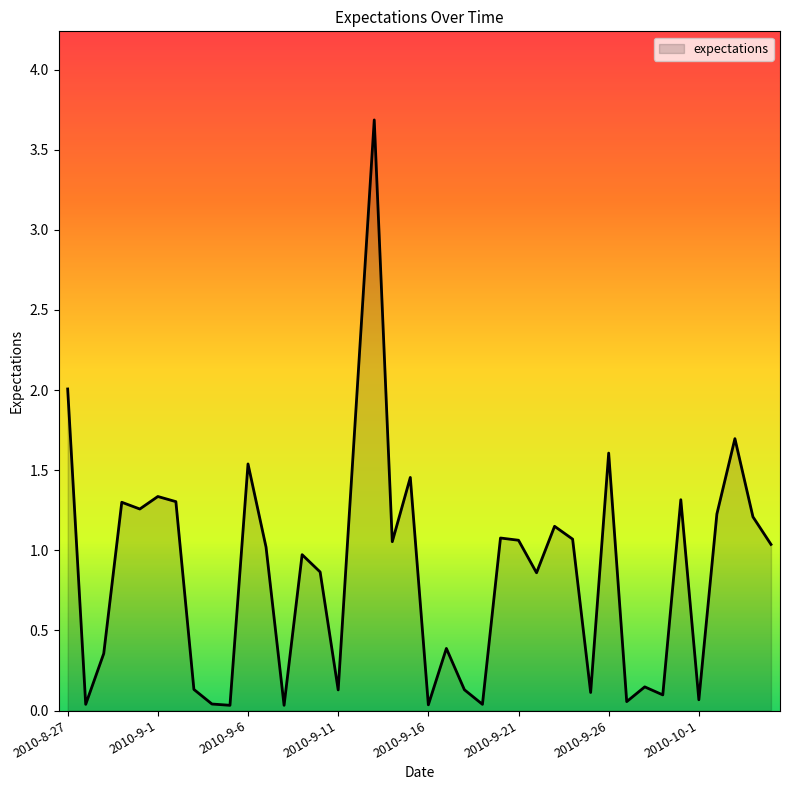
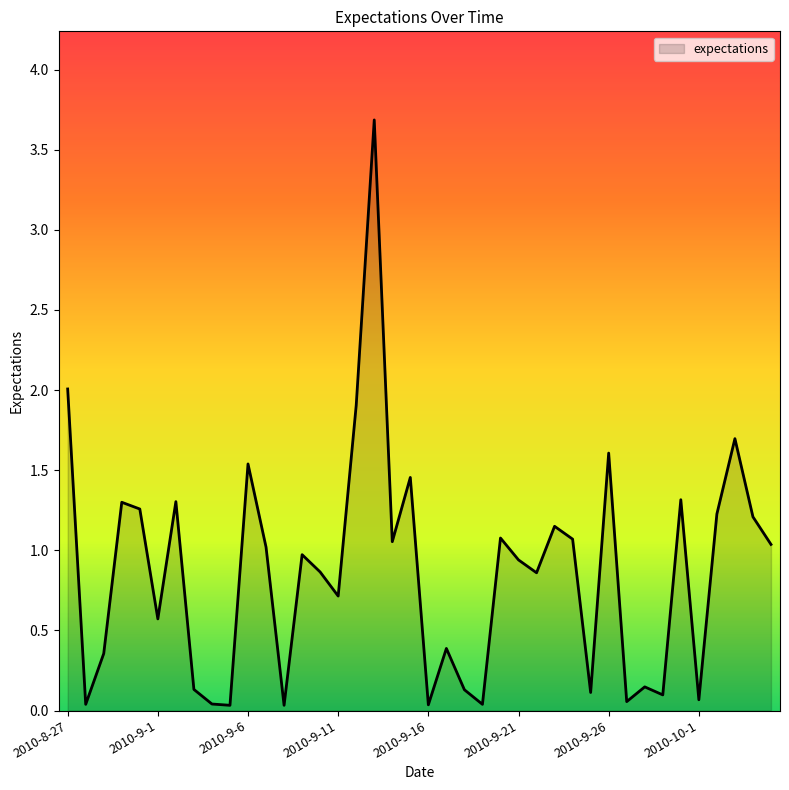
  {
    "2010-8-27": 2.01,
-   "2010-9-1": 1.34,
+   "2010-9-1": 0.57,
    "2010-9-6": 1.54,
-   "2010-9-11": 0.13,
+   "2010-9-11": 0.71,
    "2010-9-16": 0.04,
-   "2010-9-21": 1.06,
+   "2010-9-21": 0.94,
    "2010-9-26": 1.61,
    "2010-10-1": 0.07
  }
